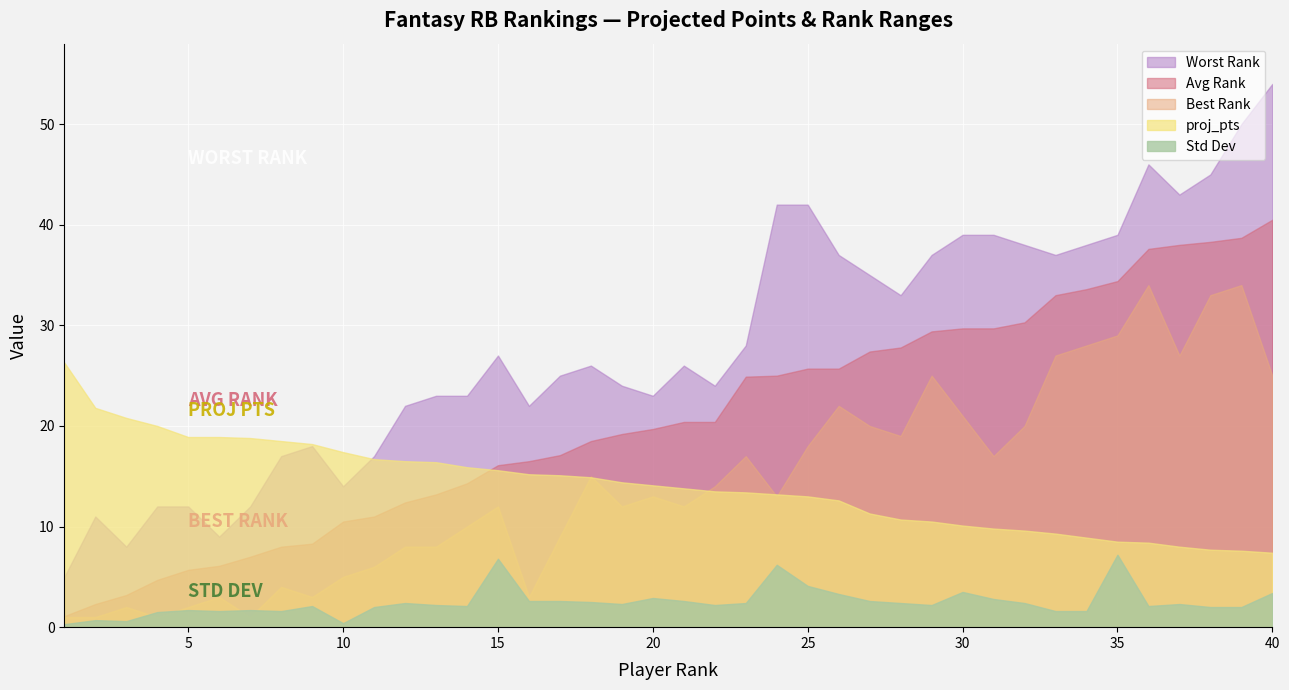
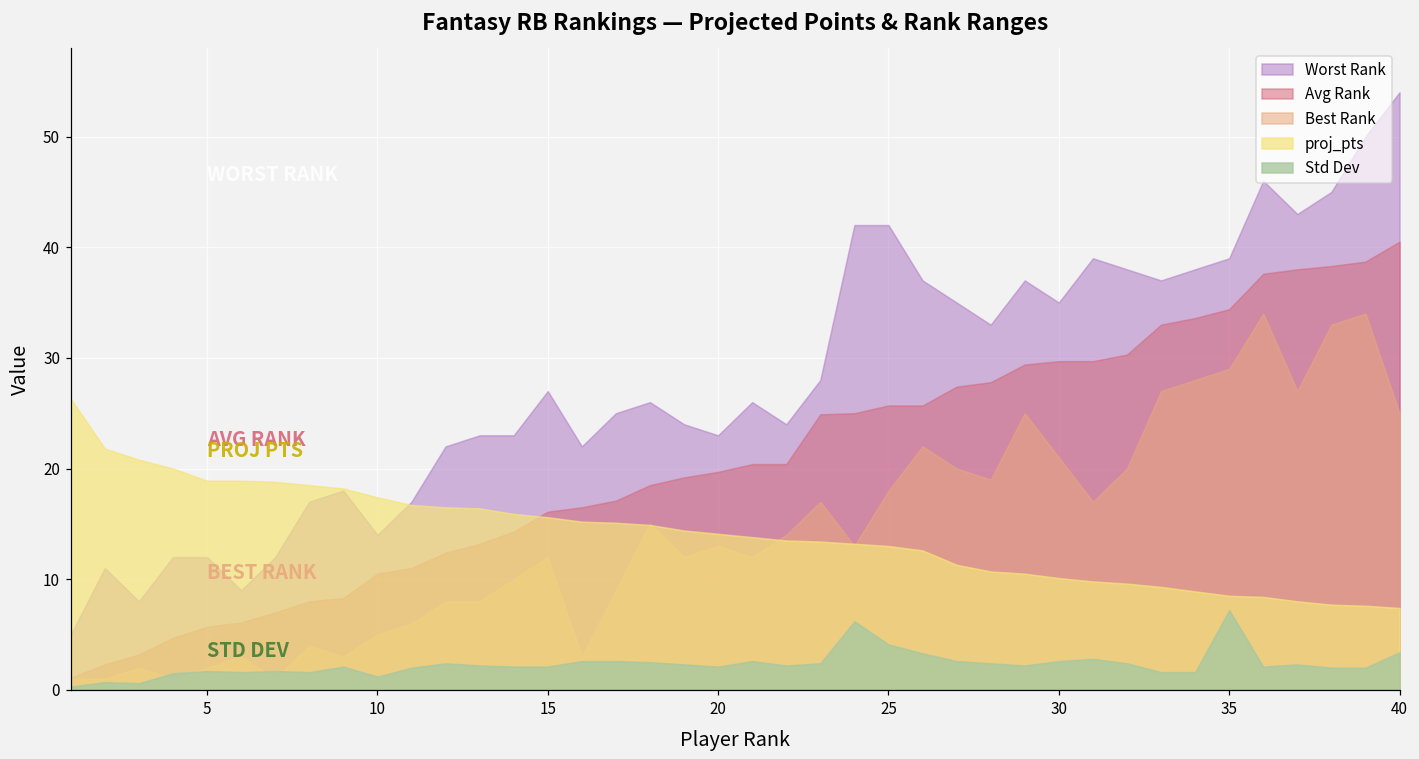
  {
    "Worst Rank": {
      "5": 12,
      "10": 14,
      "15": 27,
      "20": 23,
      "25": 42,
-     "30": 39,
+     "30": 35,
      "35": 39,
      "40": 54
    },
    "Std Dev": {
      "5": 1.7,
-     "10": 0.4,
-     "15": 6.8,
-     "20": 2.9,
+     "10": 1.2,
+     "15": 2.1,
+     "20": 2.1,
      "25": 4.1,
-     "30": 3.5,
+     "30": 2.6,
      "35": 7.2,
      "40": 3.4
    }
  }
